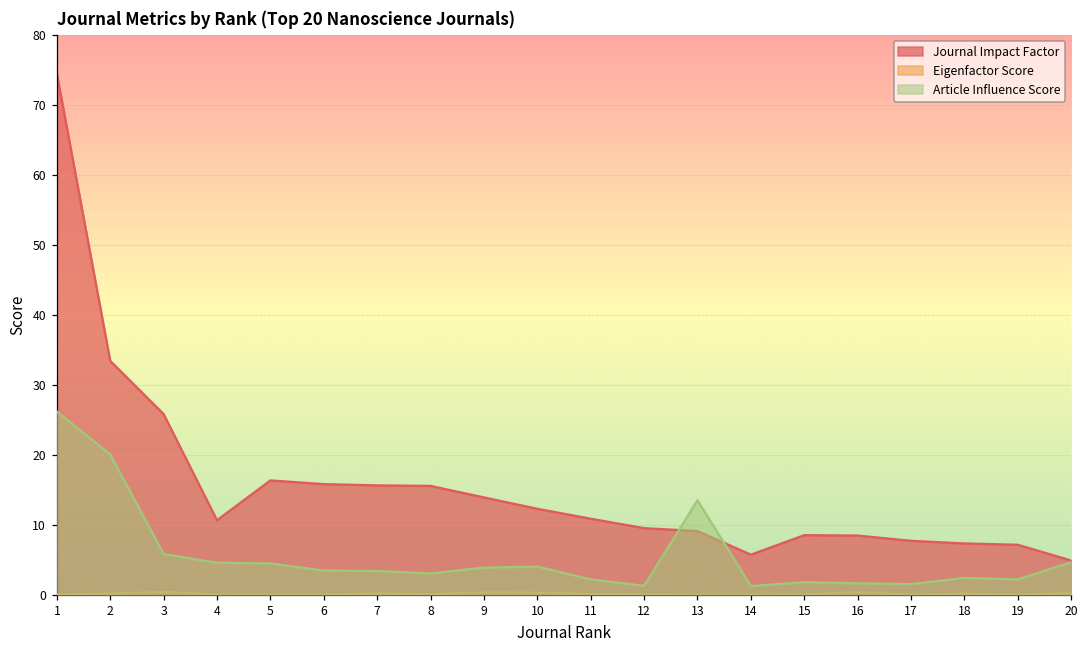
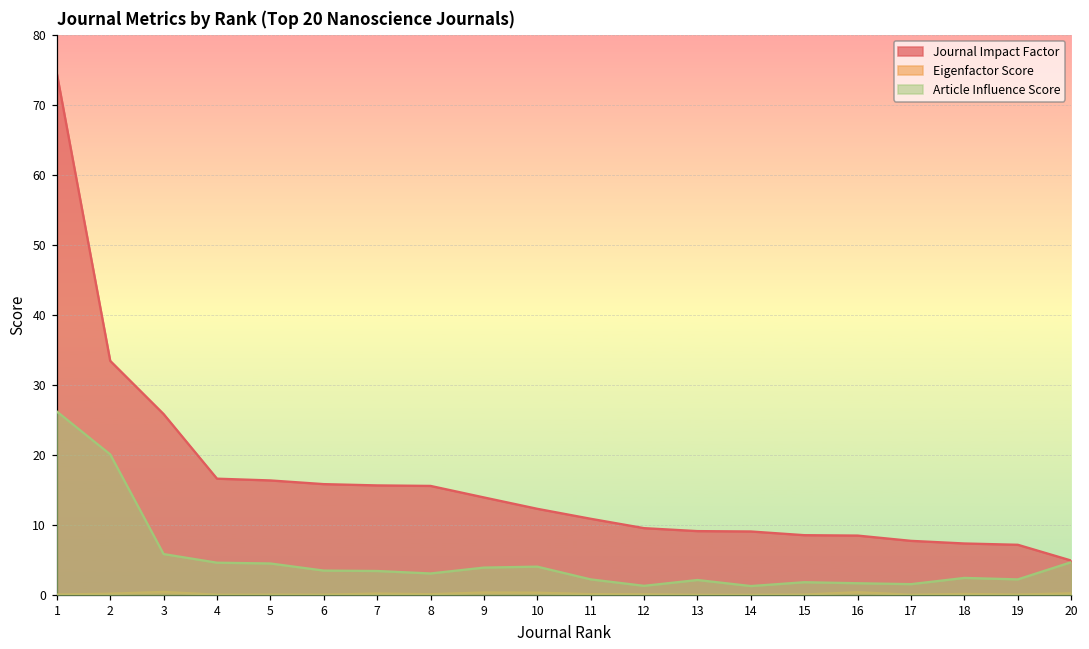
  {
    "Journal Impact Factor": {
      "1": 74,
      "2": 33,
      "3": 26,
-     "4": 11,
+     "4": 17,
      "5": 16,
      "6": 16,
      "7": 16,
      "8": 16,
      "9": 14,
      "10": 12,
      "11": 11,
      "12": 10,
      "13": 9,
-     "14": 6,
+     "14": 9,
      "15": 9,
      "16": 8,
      "17": 8,
      "18": 7,
      "19": 7
    },
    "Eigenfactor Score": {
      "1": 0,
      "2": 0,
      "3": 0,
      "4": 0,
      "5": 0,
      "6": 0,
      "7": 0,
      "8": 0,
      "9": 0,
      "10": 0,
      "11": 0,
      "12": 0,
      "13": 0,
      "14": 0,
      "15": 0,
      "16": 0,
      "17": 0,
      "18": 0,
      "19": 0,
      "20": 0
    },
    "Article Influence Score": {
      "1": 26,
      "2": 20,
      "3": 6,
      "4": 5,
      "5": 4,
      "6": 3,
      "7": 3,
      "8": 3,
      "9": 4,
      "10": 4,
      "11": 2,
      "12": 1,
-     "13": 13,
+     "13": 2,
      "14": 1,
      "15": 2,
      "16": 2,
      "17": 2,
      "18": 2,
      "19": 2
    }
  }
